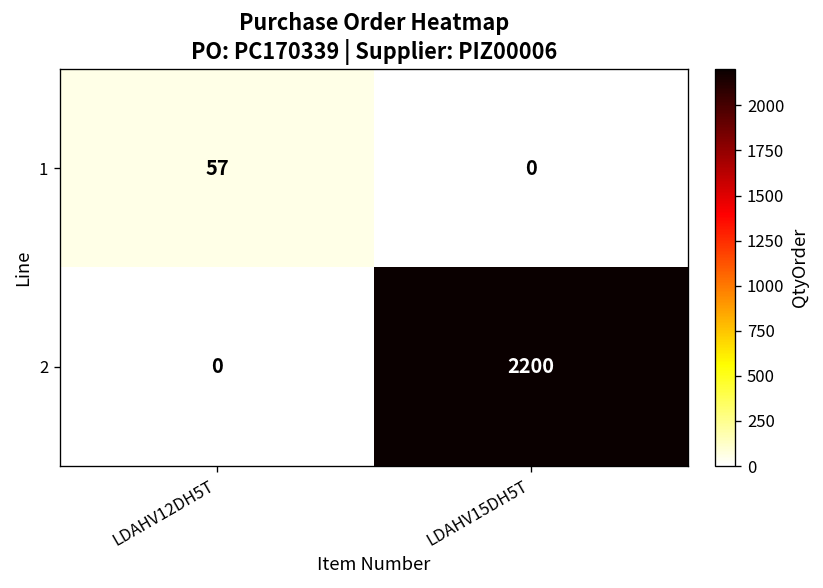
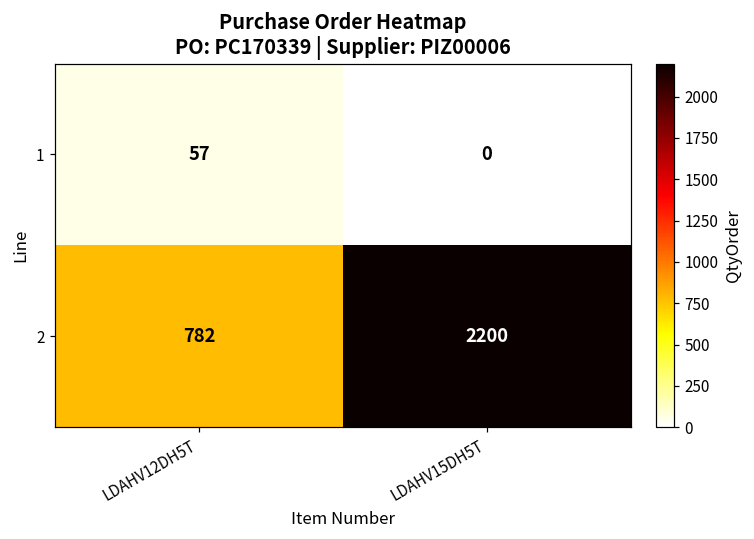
  {
    "1": {
      "LDAHV12DH5T": 57,
      "LDAHV15DH5T": 0
    },
    "2": {
-     "LDAHV12DH5T": 0,
+     "LDAHV12DH5T": 782,
      "LDAHV15DH5T": 2200
    }
  }
